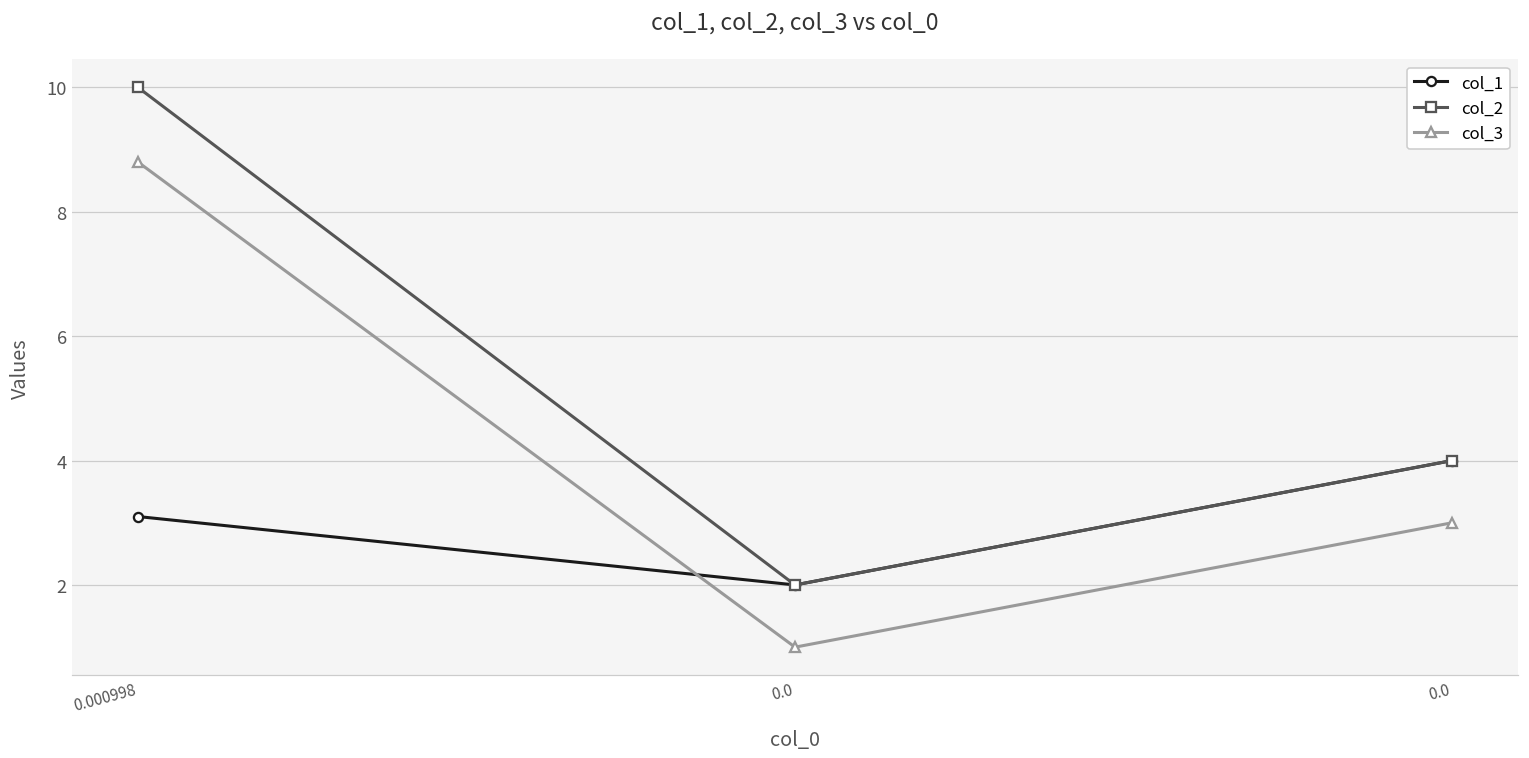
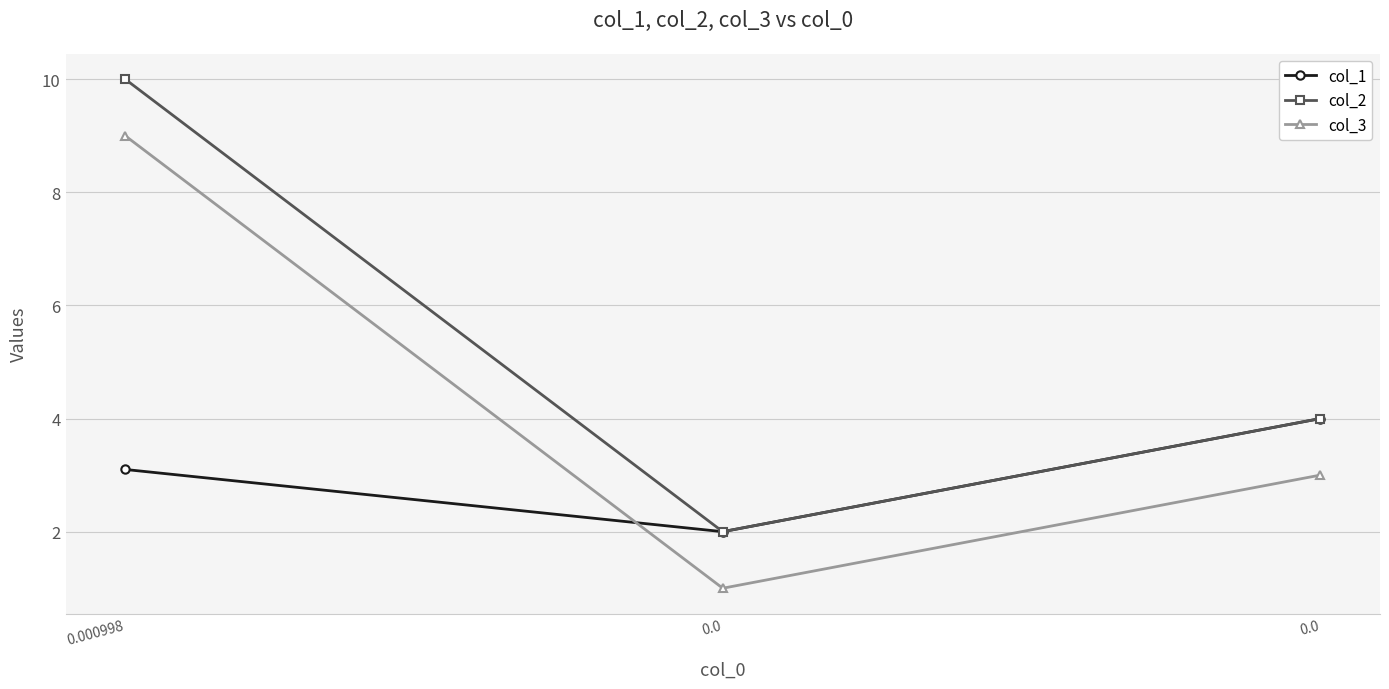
  {
    "col_1": {
      "0.000998": 3.1
    },
    "col_2": {
      "0.000998": 10.0
    },
    "col_3": {
-     "0.000998": 8.8
+     "0.000998": 9.0
    }
  }
